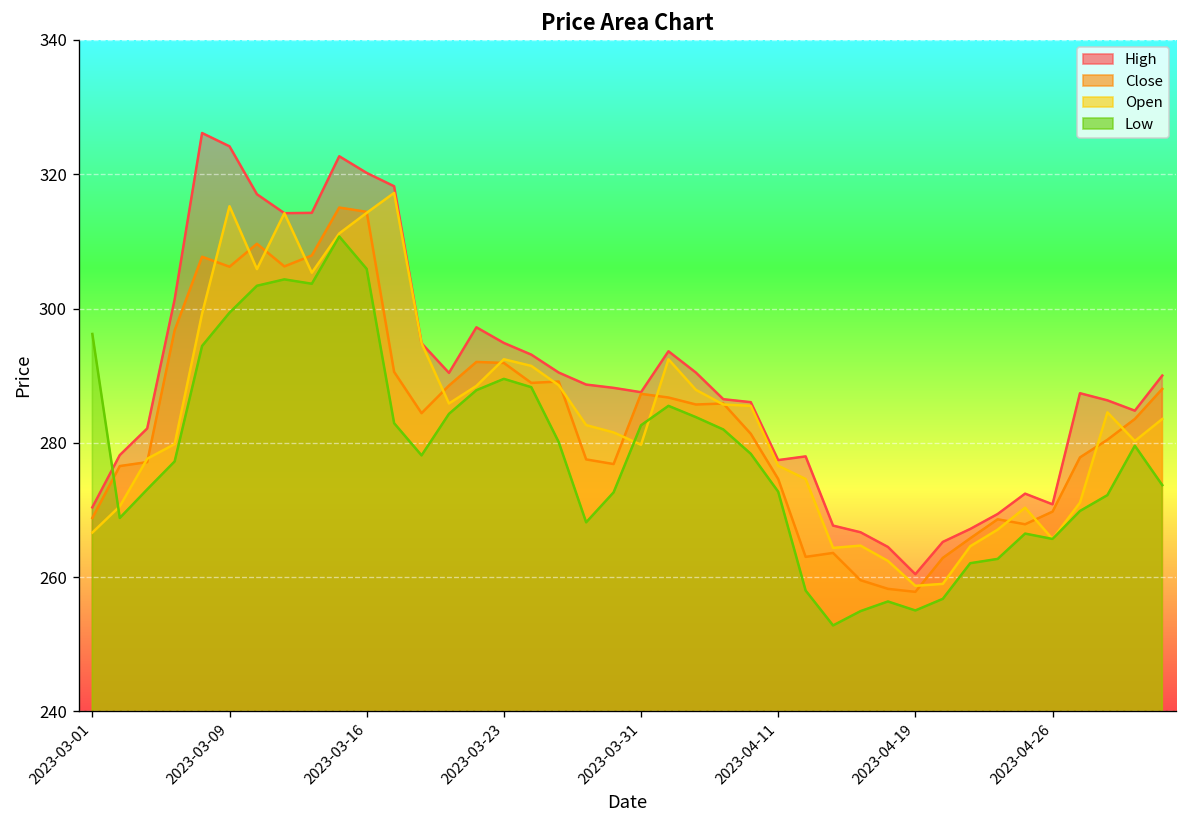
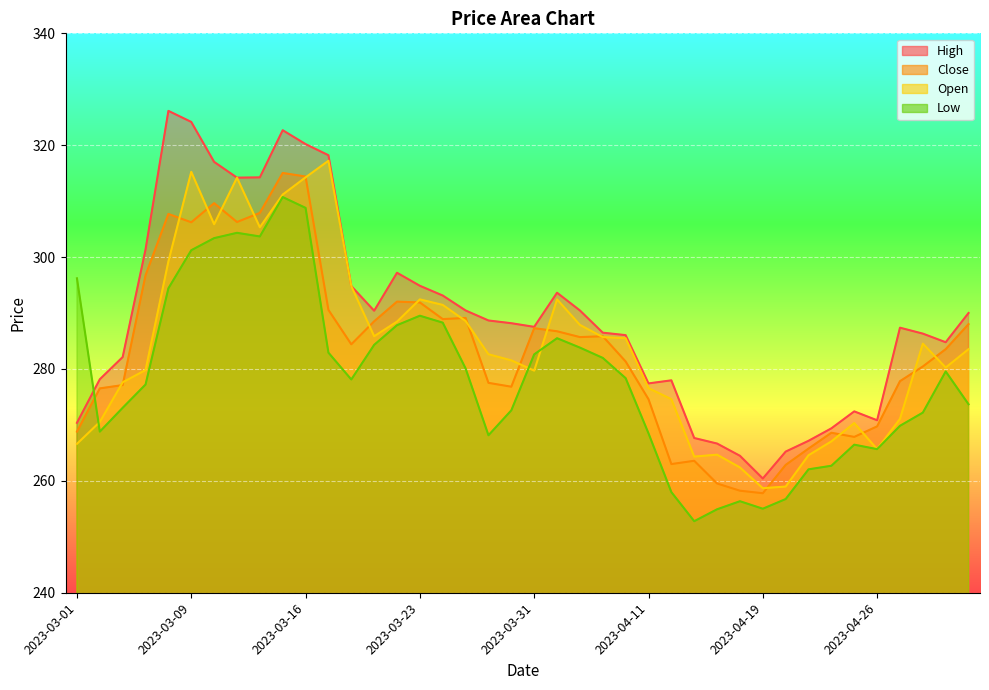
  {
    "Low": {
      "2023-03-01": 296,
-     "2023-03-09": 299,
-     "2023-03-16": 306,
+     "2023-03-09": 301,
+     "2023-03-16": 309,
      "2023-03-23": 290,
      "2023-03-31": 283,
-     "2023-04-11": 273,
+     "2023-04-11": 269,
      "2023-04-19": 255
    }
  }
